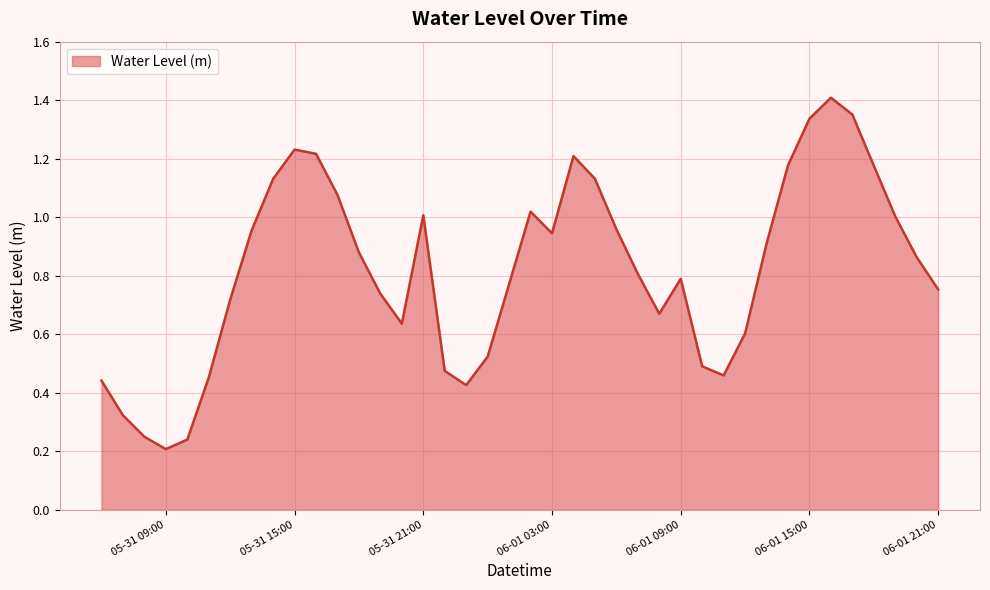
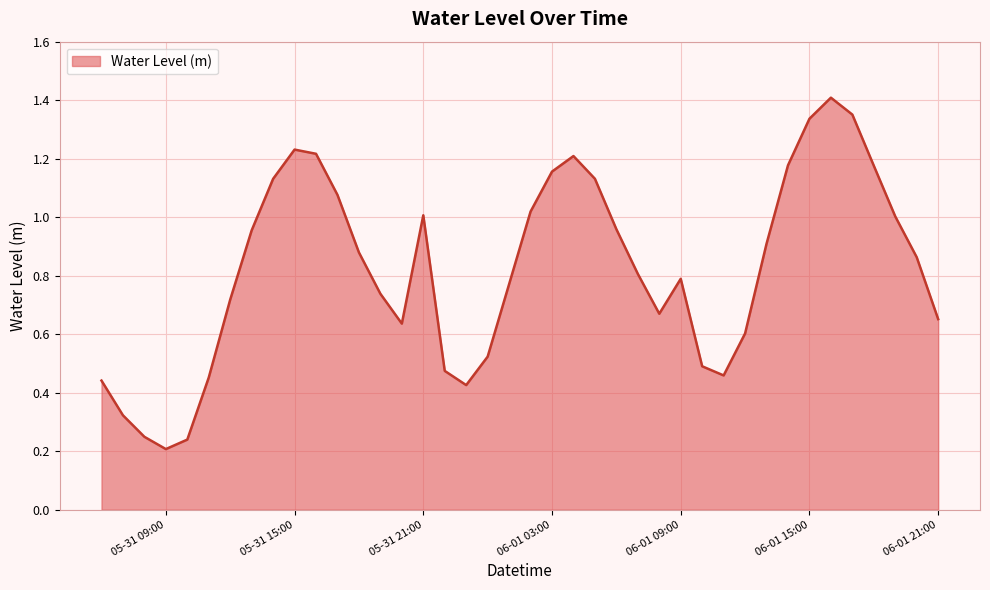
  {
    "05-31 09:00": 0.21,
    "05-31 15:00": 1.23,
    "05-31 21:00": 1.01,
-   "06-01 03:00": 0.94,
+   "06-01 03:00": 1.16,
    "06-01 09:00": 0.79,
    "06-01 15:00": 1.34,
-   "06-01 21:00": 0.75
+   "06-01 21:00": 0.65
  }
